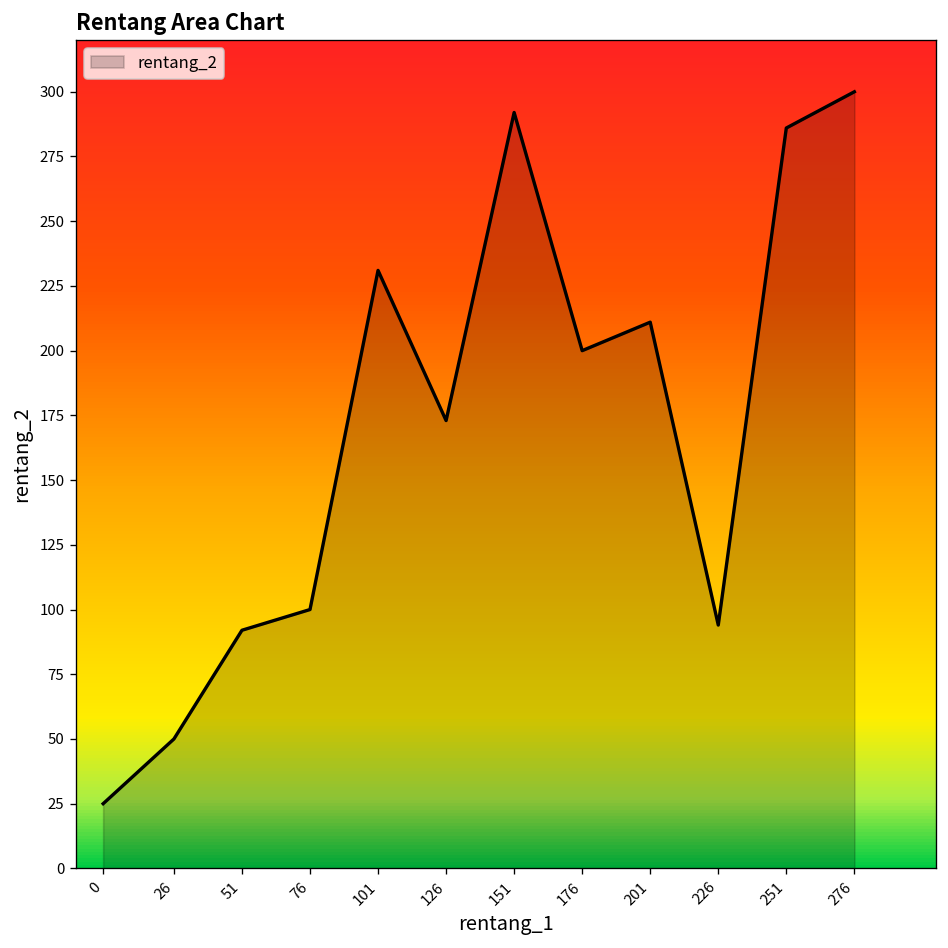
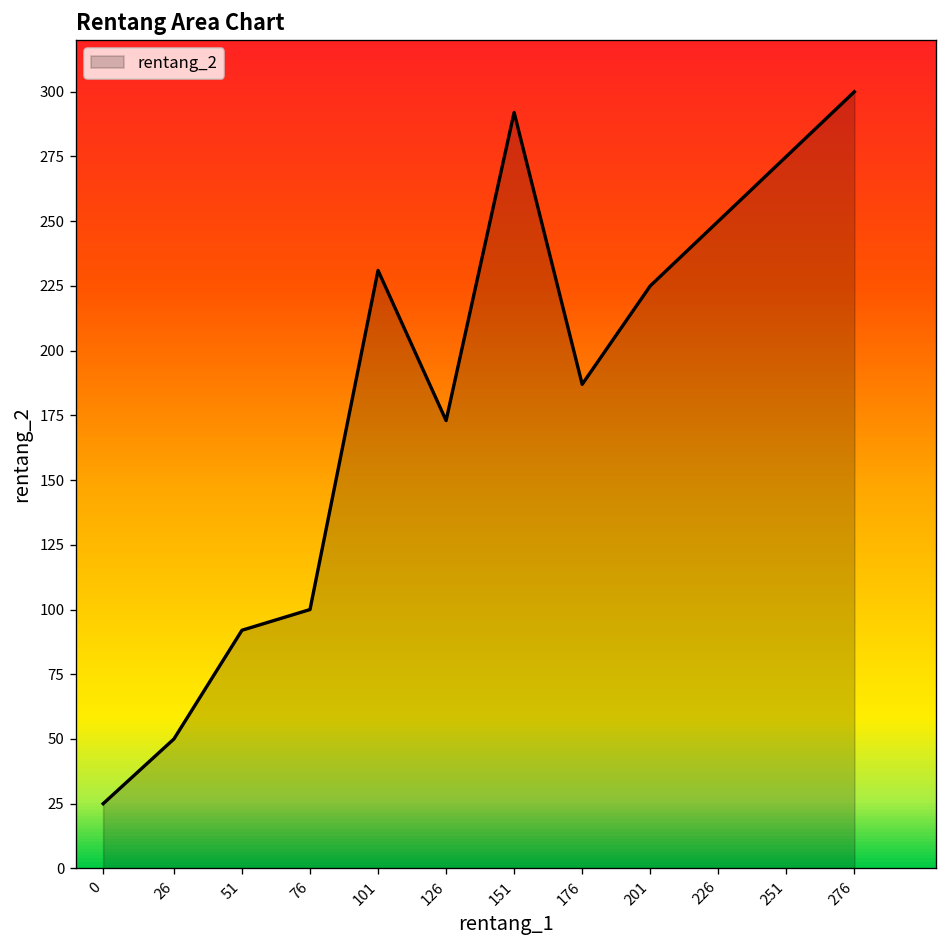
  {
    "0": 25,
    "26": 50,
    "51": 92,
    "76": 100,
    "101": 231,
    "126": 173,
    "151": 292,
-   "176": 200,
-   "201": 211,
-   "226": 94,
-   "251": 286,
+   "176": 187,
+   "201": 225,
+   "226": 250,
+   "251": 275,
    "276": 300
  }
